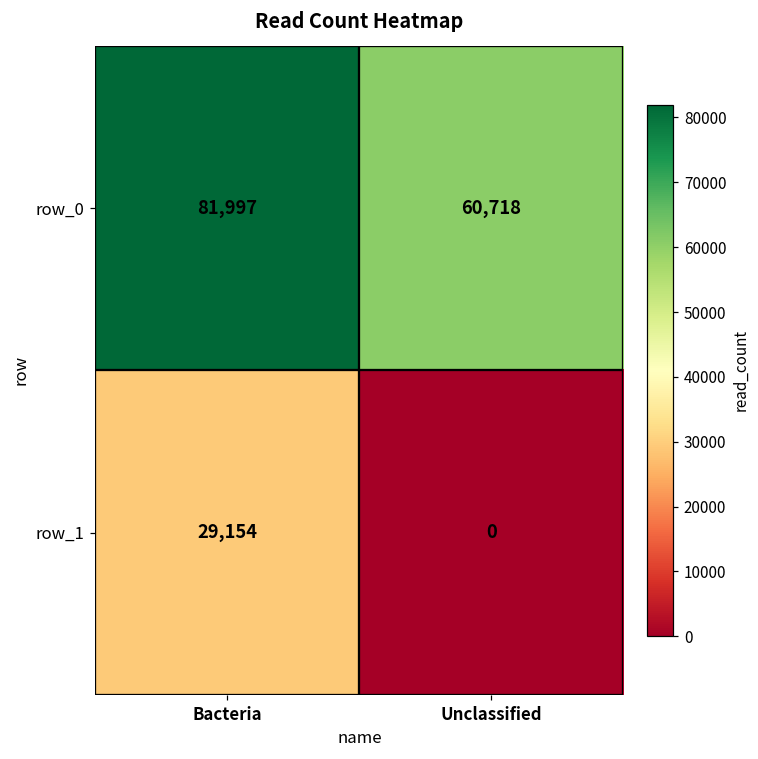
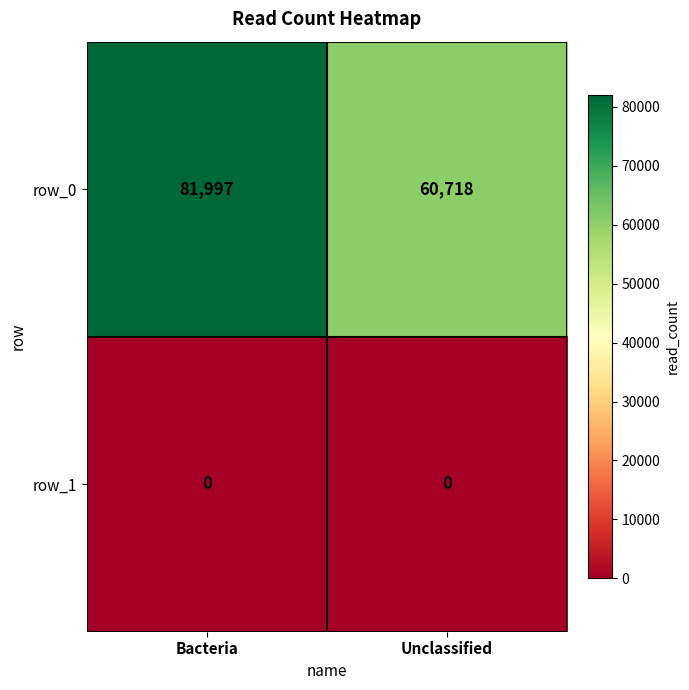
  {
    "row_0": {
      "Bacteria": "81,997",
      "Unclassified": "60,718"
    },
    "row_1": {
-     "Bacteria": "29,154",
+     "Bacteria": "0",
      "Unclassified": "0"
    }
  }
